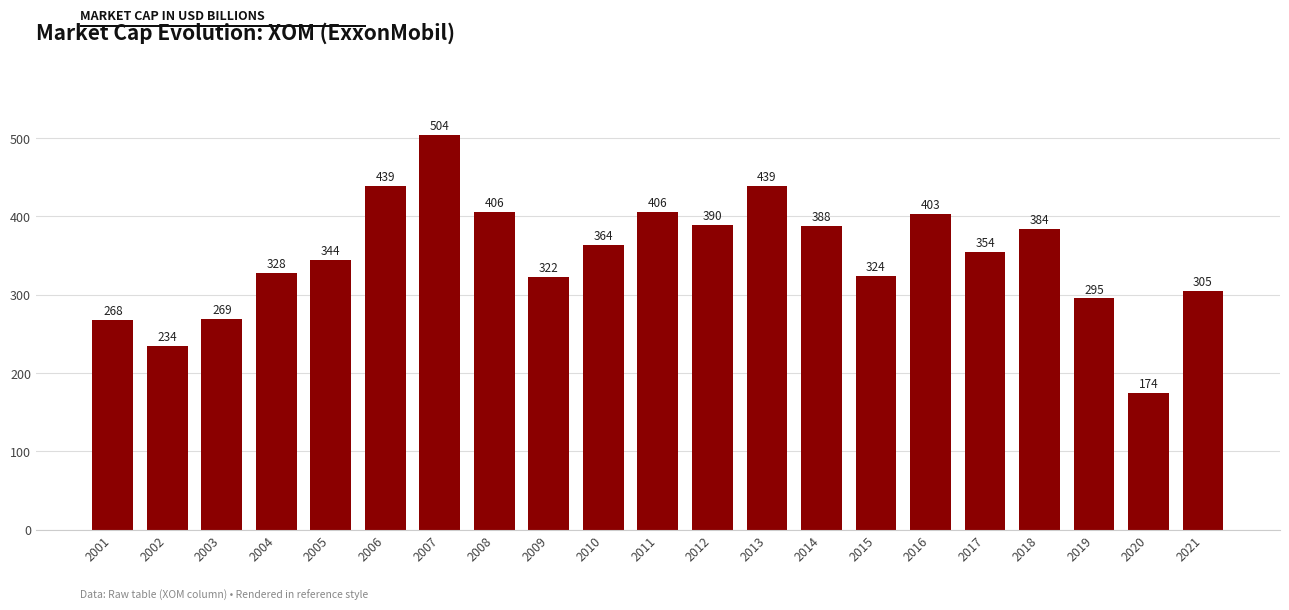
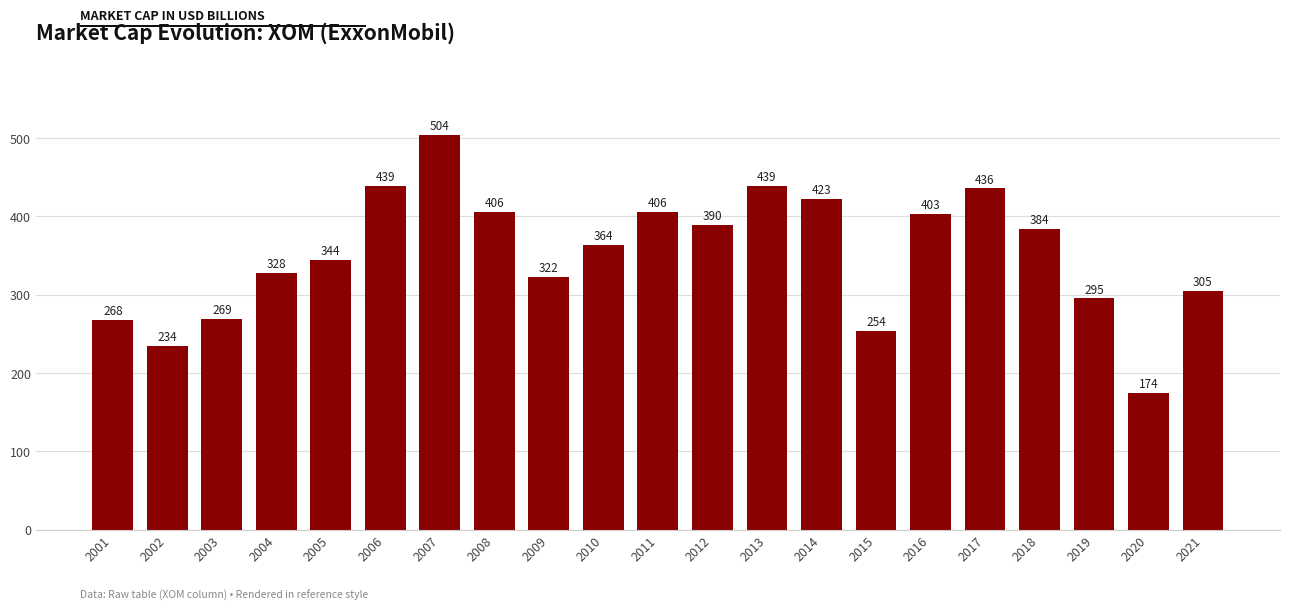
  {
    "2001": 268,
    "2002": 234,
    "2003": 269,
    "2004": 328,
    "2005": 344,
    "2006": 439,
    "2007": 504,
    "2008": 406,
    "2009": 322,
    "2010": 364,
    "2011": 406,
    "2012": 390,
    "2013": 439,
-   "2014": 388,
-   "2015": 324,
+   "2014": 423,
+   "2015": 254,
    "2016": 403,
-   "2017": 354,
+   "2017": 436,
    "2018": 384,
    "2019": 295,
    "2020": 174,
    "2021": 305
  }
